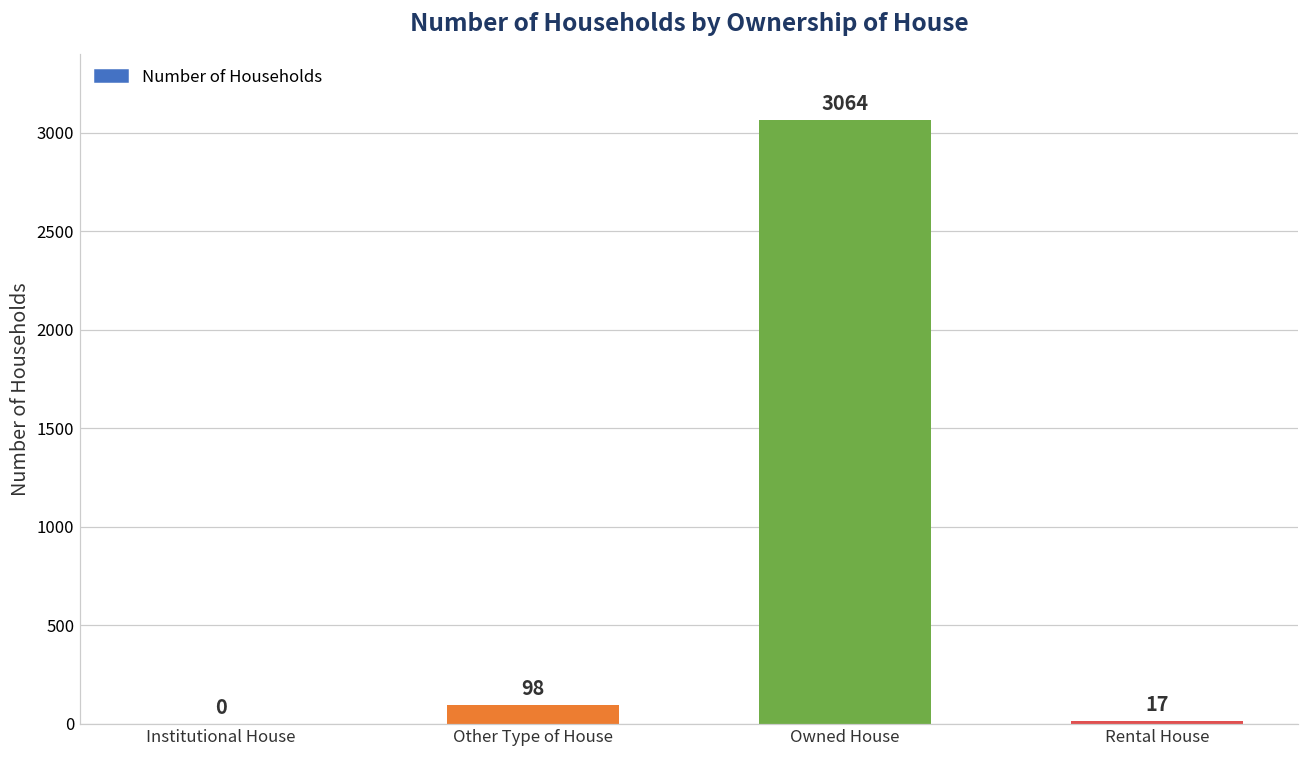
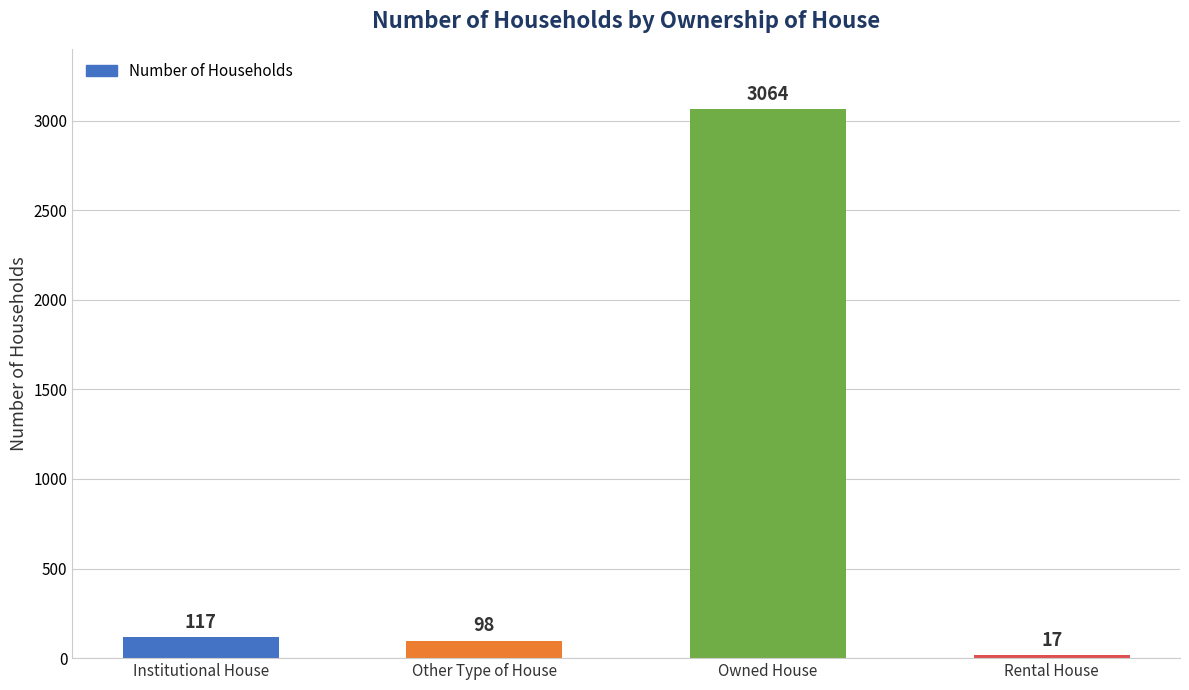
  {
-   "Institutional House": 0,
+   "Institutional House": 117,
    "Other Type of House": 98,
    "Owned House": 3064,
    "Rental House": 17
  }
